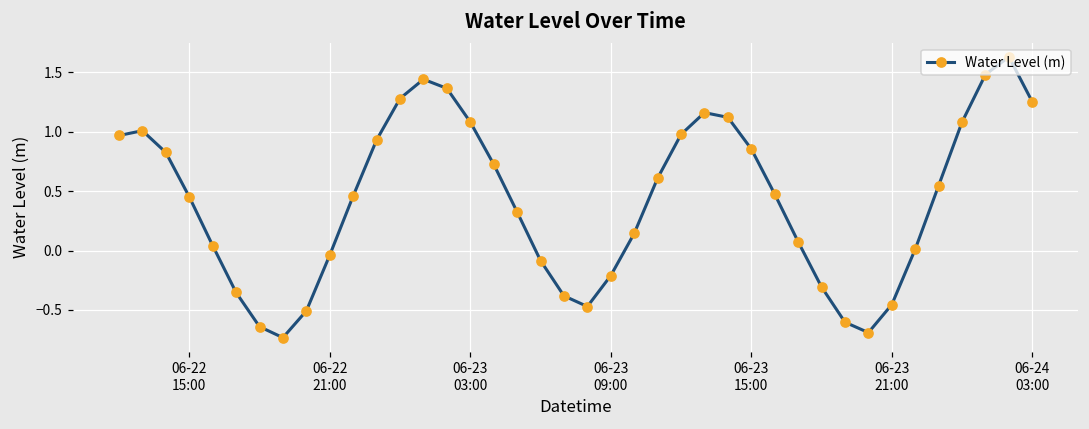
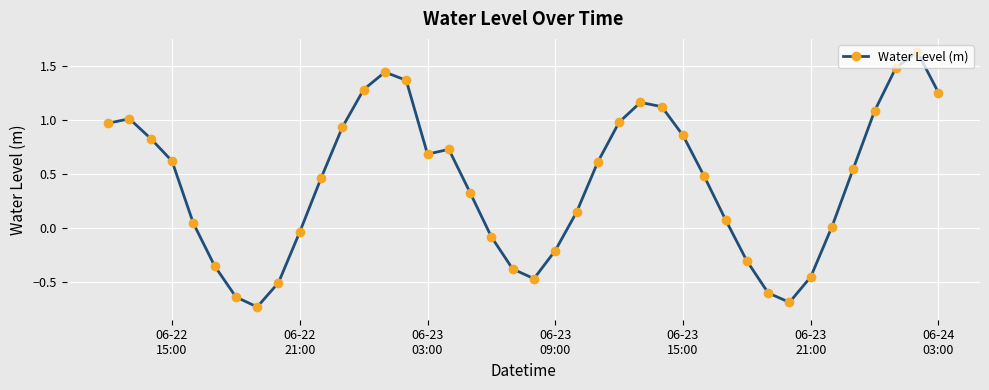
  {
-   "06-22 15:00": 0.45,
+   "06-22 15:00": 0.62,
    "06-22 21:00": -0.04,
-   "06-23 03:00": 1.08,
+   "06-23 03:00": 0.68,
    "06-23 09:00": -0.21,
    "06-23 15:00": 0.86,
    "06-23 21:00": -0.45,
    "06-24 03:00": 1.25
  }
